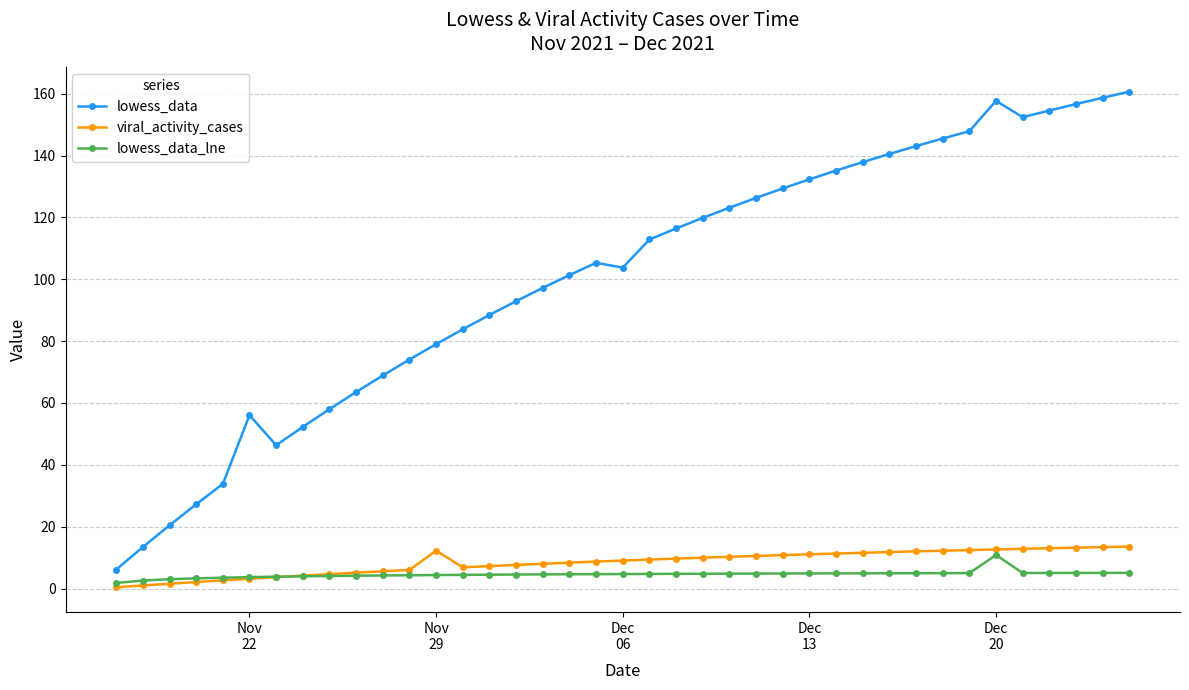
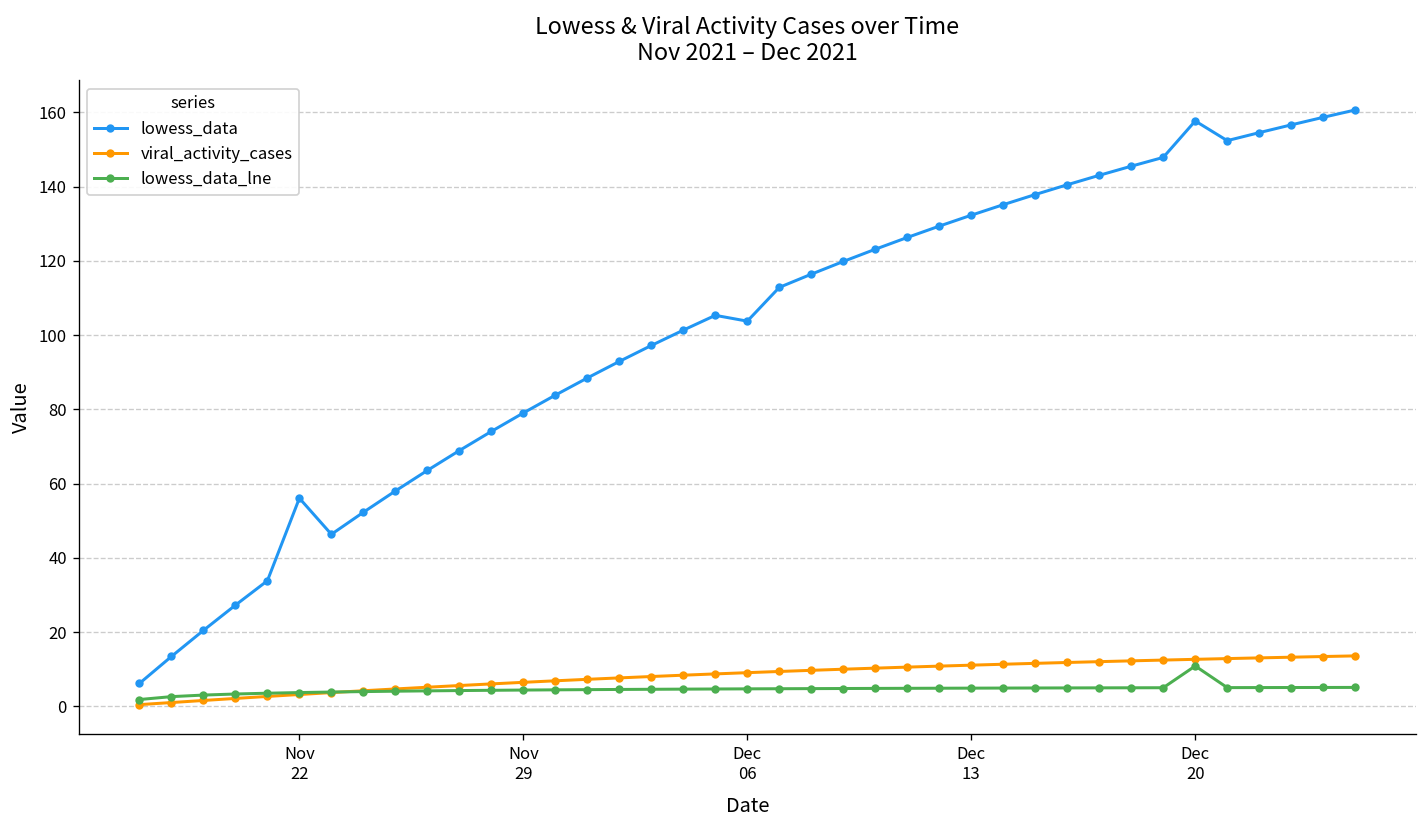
  {
    "lowess_data": {
      "Nov 22": 56,
      "Nov 29": 79,
      "Dec 06": 104,
      "Dec 13": 132,
      "Dec 20": 158
    },
    "viral_activity_cases": {
-     "Nov 29": 12,
+     "Nov 29": 6,
      "Dec 06": 9,
      "Dec 13": 11,
      "Dec 20": 13
    },
    "lowess_data_lne": {
      "Nov 29": 4,
      "Dec 06": 5,
      "Dec 13": 5,
      "Dec 20": 11
    }
  }
